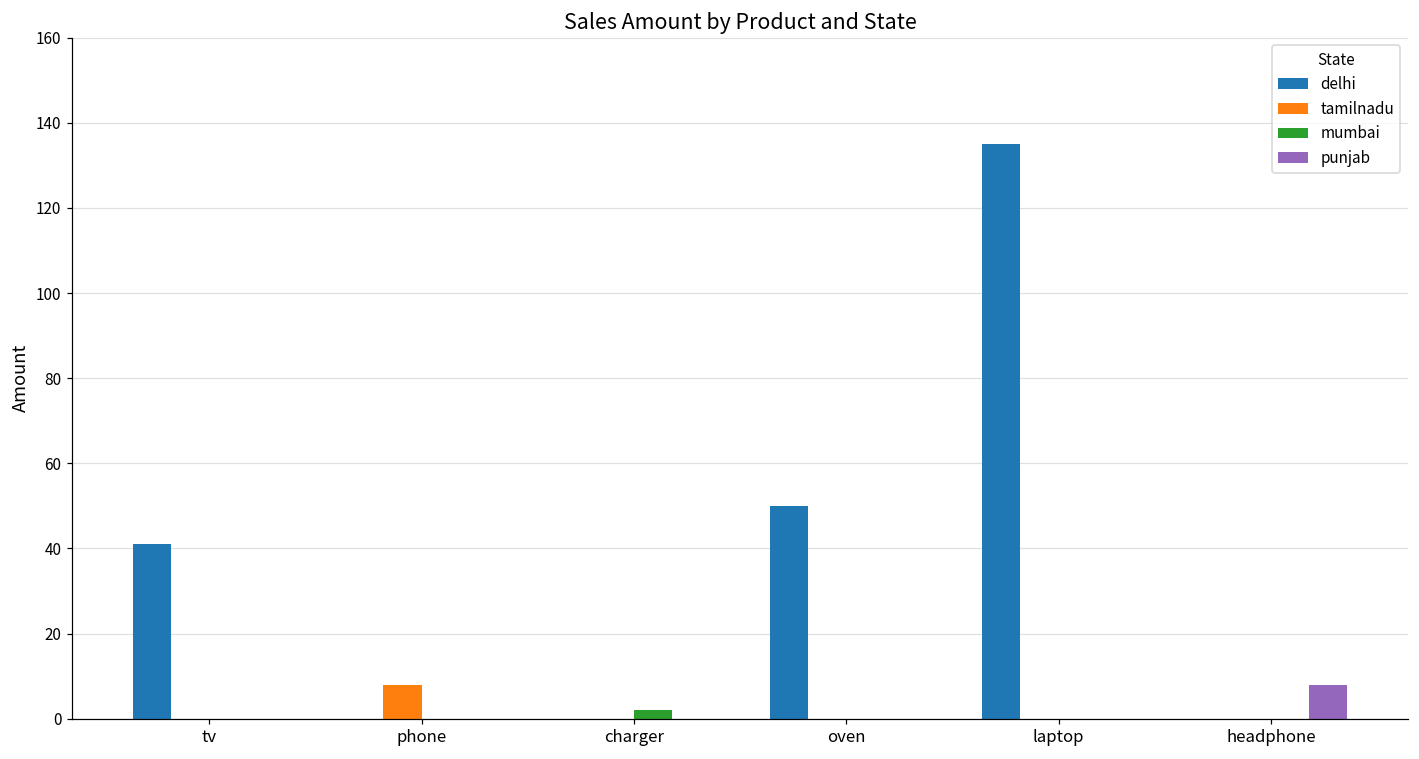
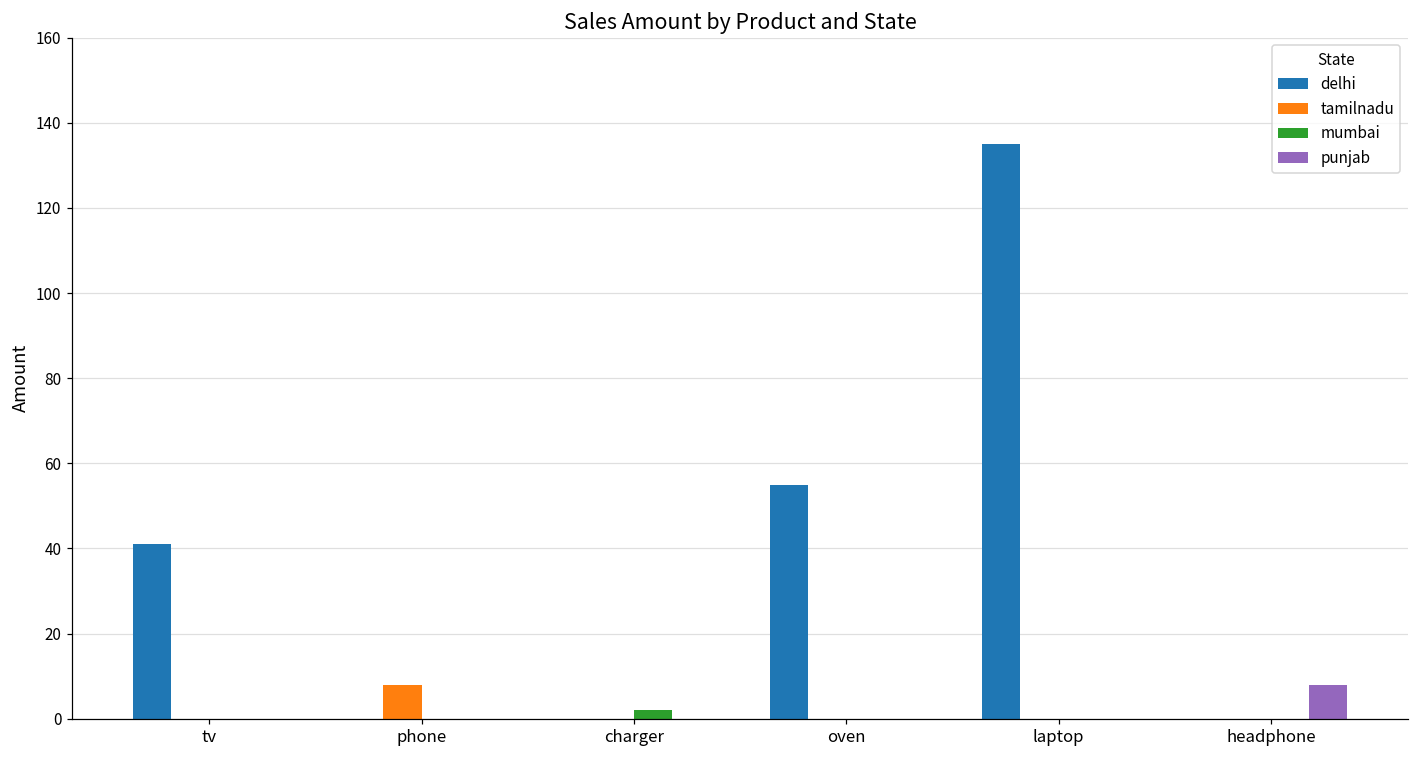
  {
    "delhi": {
      "tv": 41,
      "phone": 0,
      "charger": 0,
-     "oven": 50,
+     "oven": 55,
      "laptop": 135,
      "headphone": 0
    },
    "tamilnadu": {
      "tv": 0,
      "phone": 8,
      "charger": 0,
      "oven": 0,
      "laptop": 0,
      "headphone": 0
    },
    "mumbai": {
      "tv": 0,
      "phone": 0,
      "charger": 2,
      "oven": 0,
      "laptop": 0,
      "headphone": 0
    },
    "punjab": {
      "tv": 0,
      "phone": 0,
      "charger": 0,
      "oven": 0,
      "laptop": 0,
      "headphone": 8
    }
  }
